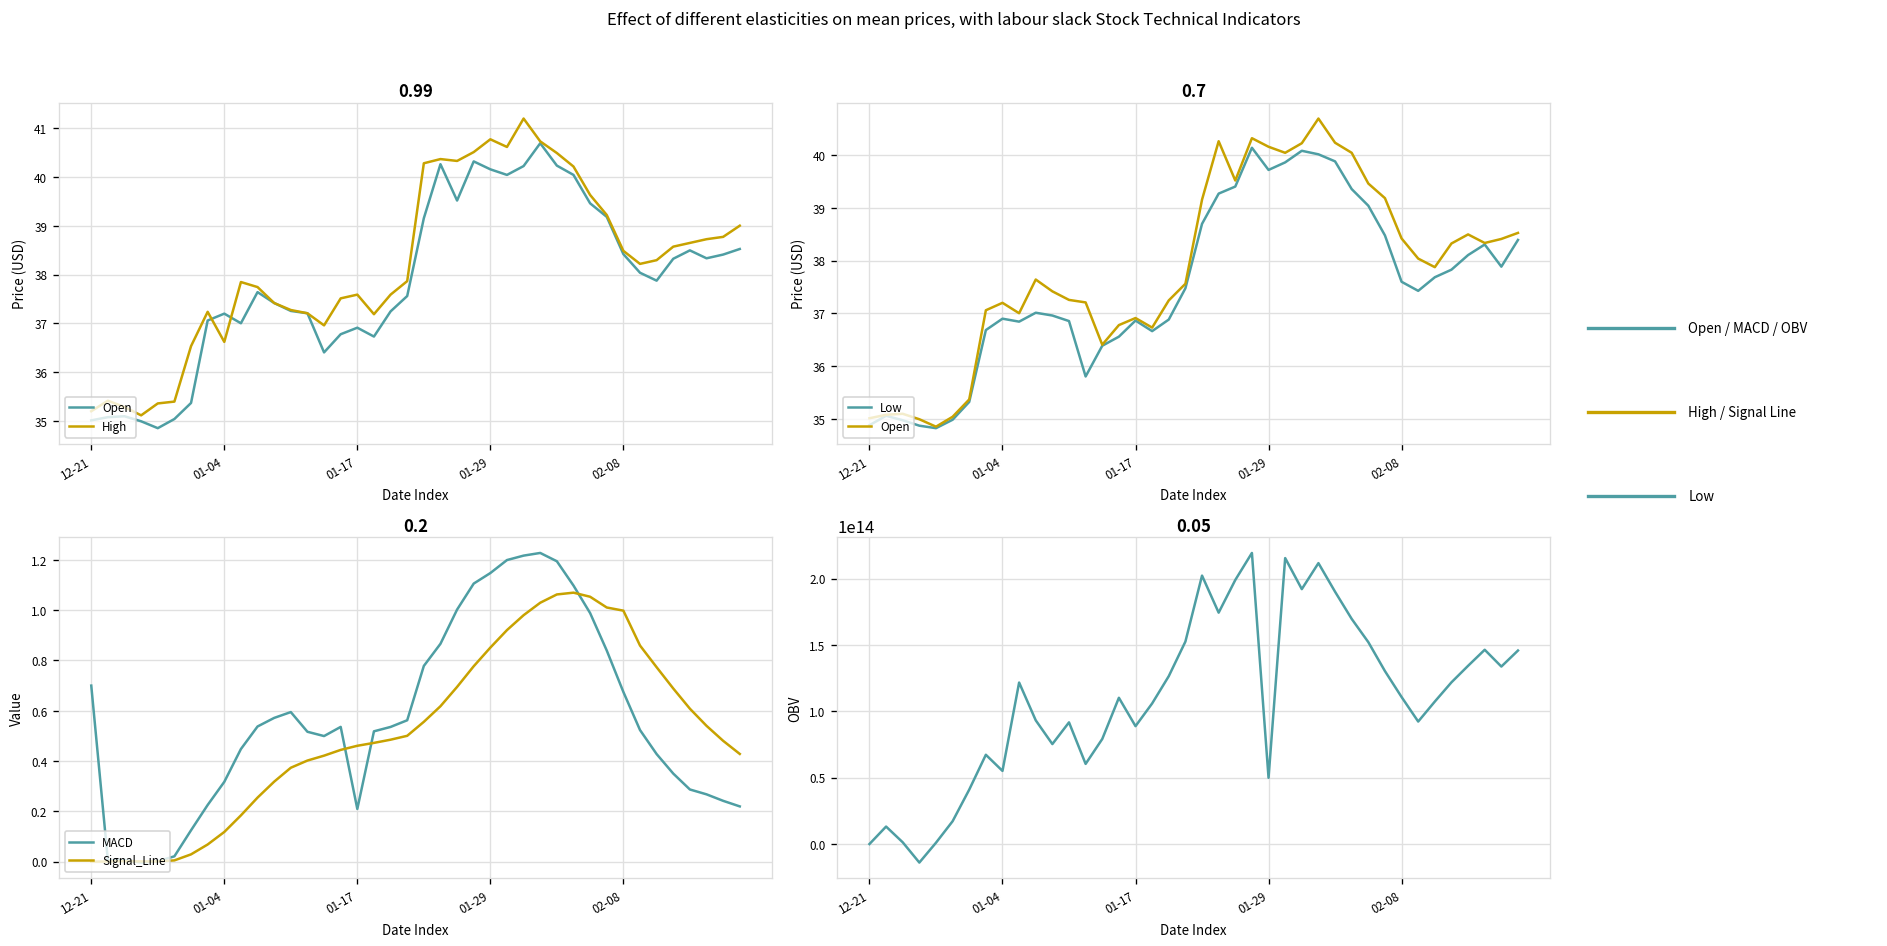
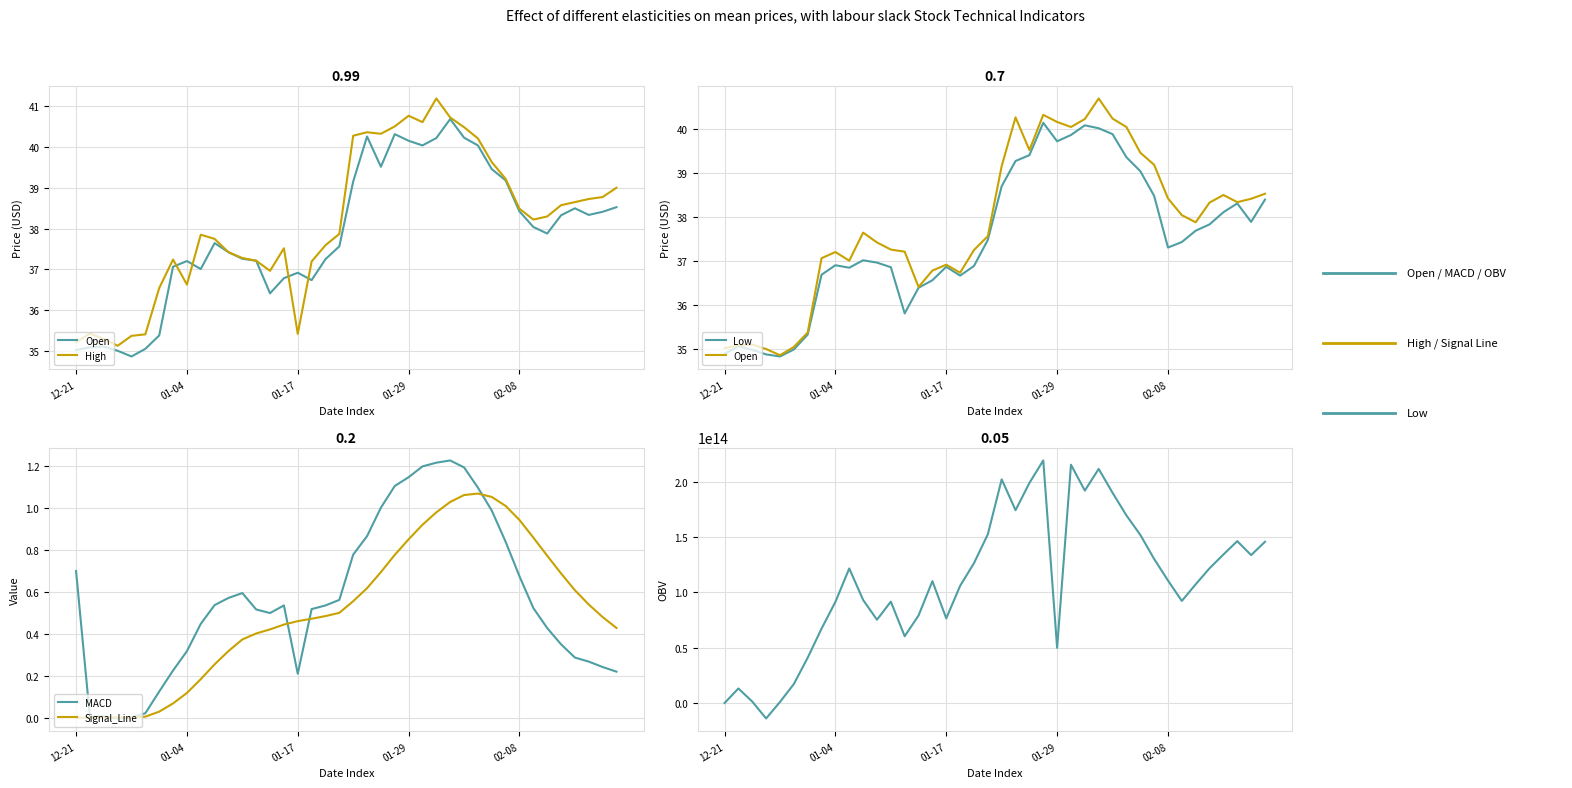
  {
    "0.99": {
      "High": {
        "01-04": 36.6,
-       "01-17": 37.6,
+       "01-17": 35.4,
        "01-29": 40.8,
        "02-08": 38.5
      }
    },
    "0.7": {
      "Low": {
        "01-04": 36.9,
        "01-29": 39.7,
-       "02-08": 37.6
+       "02-08": 37.3
      },
      "Open": {
        "01-04": 37.2,
        "01-29": 40.2,
        "02-08": 38.4
      }
    },
    "0.2": {
      "MACD": {
        "12-21": 0.70,
        "01-04": 0.32,
        "01-17": 0.21,
        "01-29": 1.15,
        "02-08": 0.67
      },
      "Signal_Line": {
        "01-04": 0.12,
        "01-17": 0.46,
        "01-29": 0.85,
-       "02-08": 1.00
+       "02-08": 0.94
      }
    },
    "0.05": {
      "12-21": 0,
-     "01-04": 55000000000000,
-     "01-17": 89000000000000,
+     "01-04": 91000000000000,
+     "01-17": 77000000000000,
      "01-29": 50000000000000,
      "02-08": 111000000000000
    }
  }
